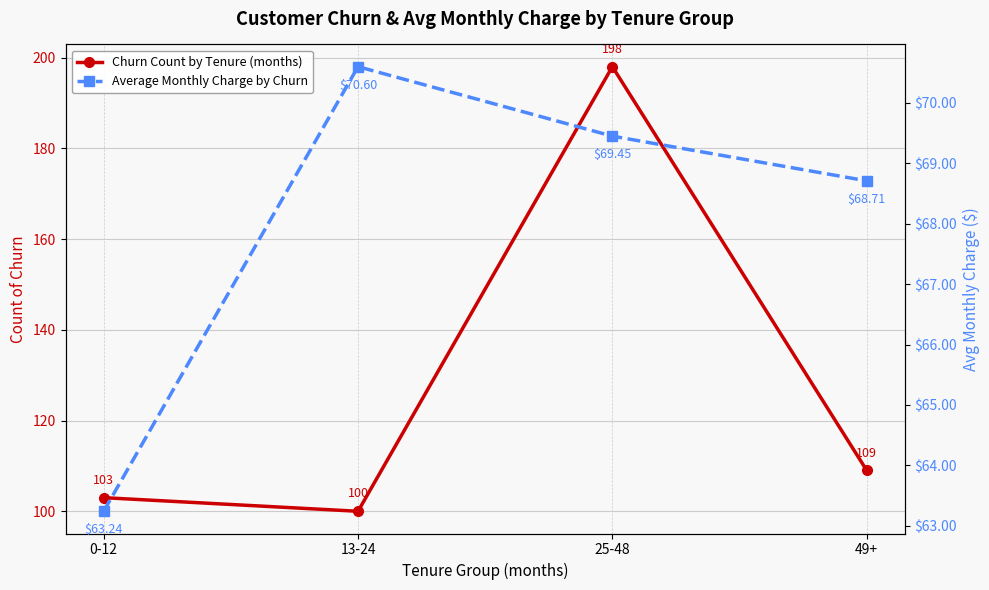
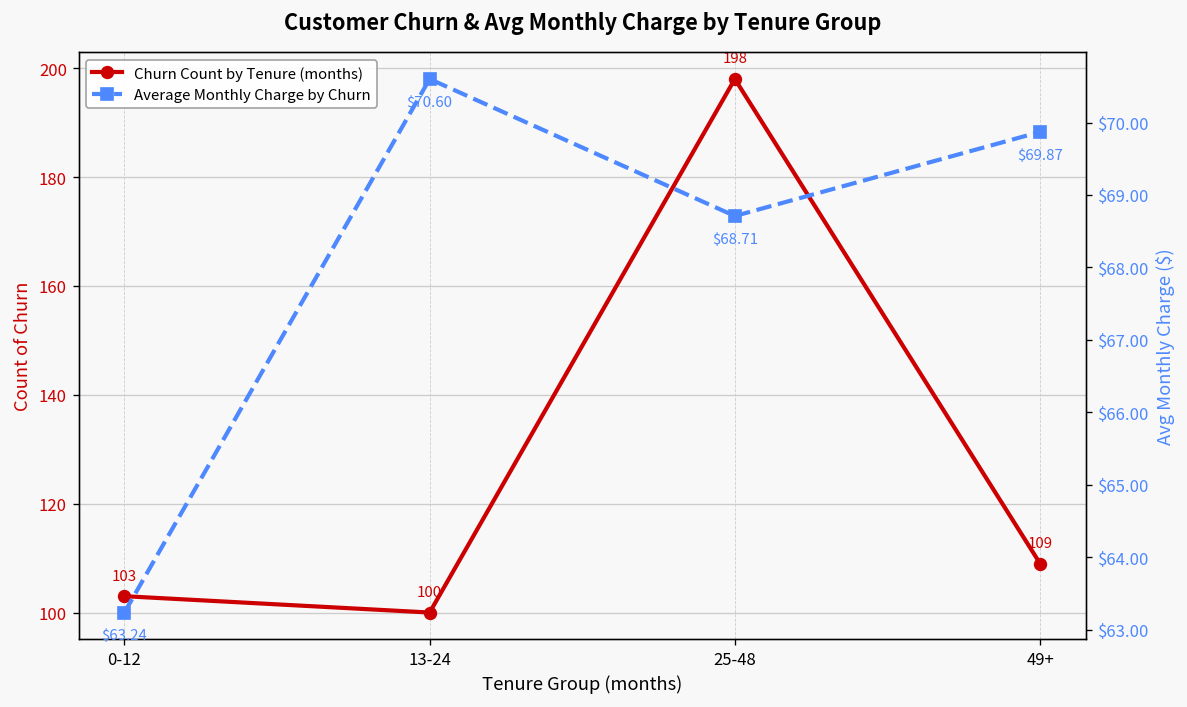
  {
    "Churn Count by Tenure (months)": {
      "0-12": "103",
      "13-24": "100",
      "25-48": "198",
      "49+": "109"
    },
    "Average Monthly Charge by Churn": {
      "0-12": "$63.24",
      "13-24": "$70.60",
-     "25-48": "$69.45",
-     "49+": "$68.71"
+     "25-48": "$68.71",
+     "49+": "$69.87"
    }
  }
